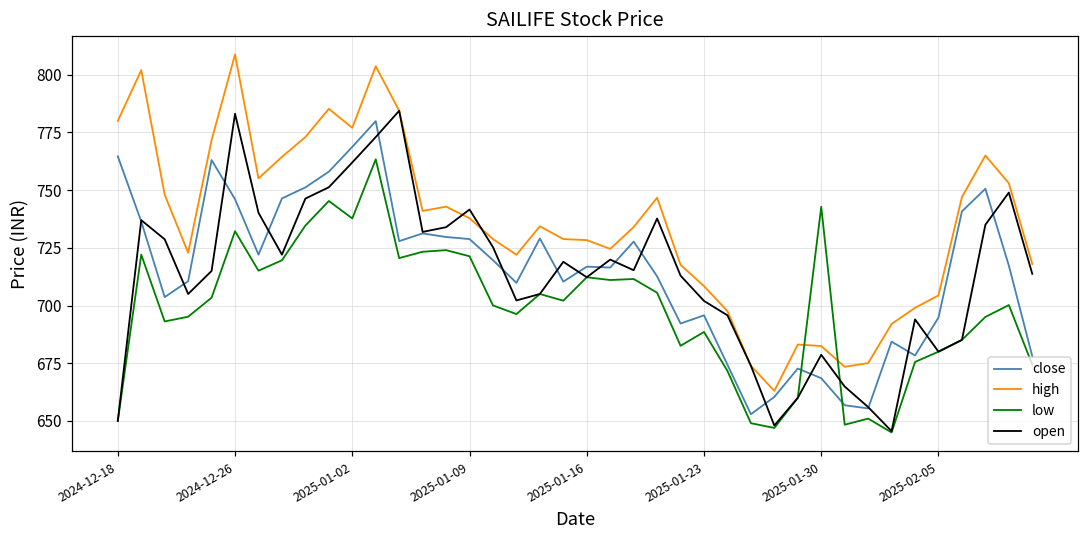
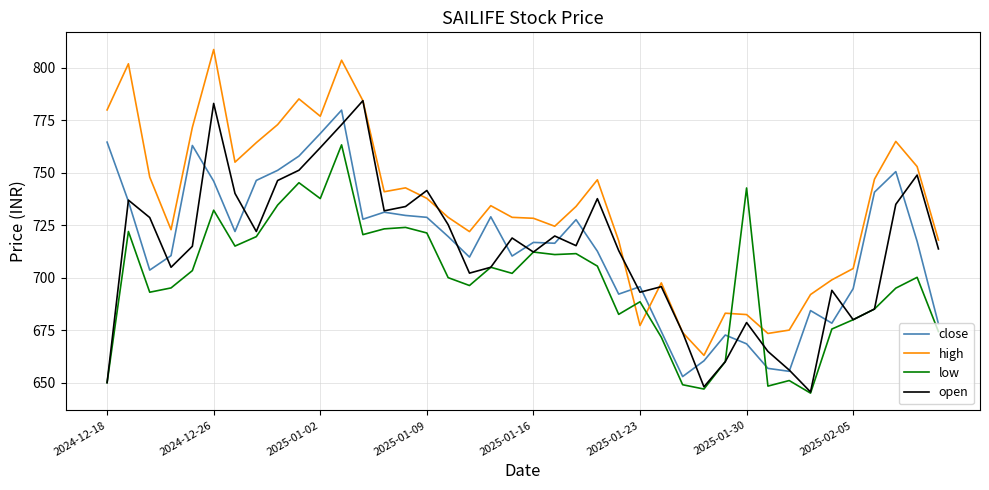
  {
    "close": {
      "2024-12-18": 765,
      "2024-12-26": 746,
      "2025-01-02": 769,
      "2025-01-09": 729,
      "2025-01-16": 717,
      "2025-01-23": 696,
      "2025-01-30": 669,
      "2025-02-05": 695
    },
    "high": {
      "2024-12-18": 780,
      "2024-12-26": 809,
      "2025-01-02": 777,
      "2025-01-09": 738,
      "2025-01-16": 728,
-     "2025-01-23": 708,
+     "2025-01-23": 677,
      "2025-01-30": 682,
      "2025-02-05": 704
    },
    "low": {
      "2024-12-26": 732,
      "2025-01-02": 738,
      "2025-01-09": 721,
      "2025-01-23": 689,
      "2025-01-30": 743
    },
    "open": {
      "2024-12-26": 783,
      "2025-01-02": 762,
      "2025-01-09": 742,
-     "2025-01-23": 702,
+     "2025-01-23": 693,
      "2025-01-30": 679
    }
  }
